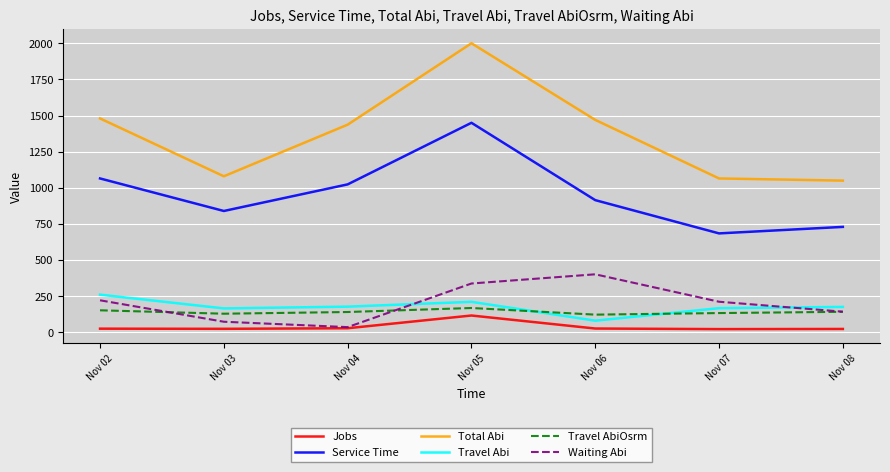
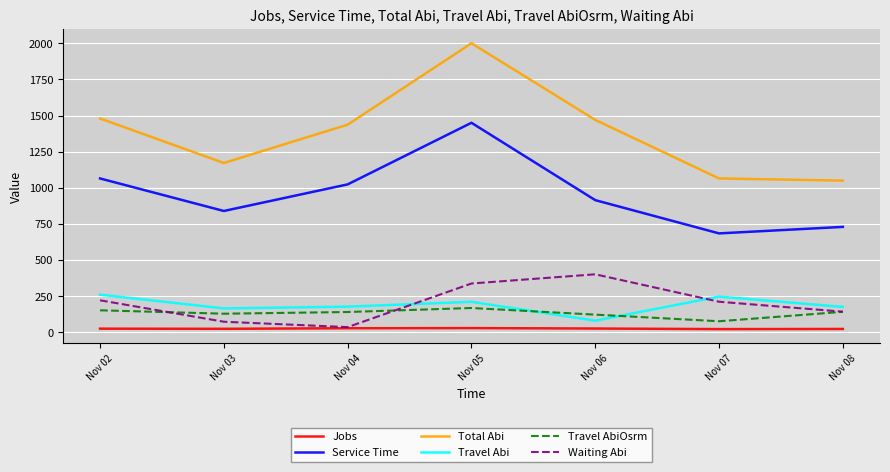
  {
    "Jobs": {
      "Nov 02": 30,
      "Nov 03": 30,
-     "Nov 05": 120,
+     "Nov 05": 30,
      "Nov 06": 30,
      "Nov 07": 20,
      "Nov 08": 20
    },
    "Service Time": {
      "Nov 02": 1070,
      "Nov 03": 840,
      "Nov 04": 1020,
      "Nov 05": 1450,
      "Nov 06": 920,
      "Nov 07": 690,
      "Nov 08": 730
    },
    "Total Abi": {
      "Nov 02": 1480,
-     "Nov 03": 1080,
+     "Nov 03": 1170,
      "Nov 04": 1440,
      "Nov 05": 2000,
      "Nov 06": 1470,
      "Nov 07": 1070,
      "Nov 08": 1050
    },
    "Travel Abi": {
      "Nov 02": 260,
      "Nov 03": 170,
      "Nov 04": 180,
      "Nov 05": 210,
      "Nov 06": 80,
-     "Nov 07": 170,
+     "Nov 07": 250,
      "Nov 08": 180
    },
    "Travel AbiOsrm": {
      "Nov 02": 150,
      "Nov 03": 130,
      "Nov 04": 140,
      "Nov 05": 170,
      "Nov 06": 120,
-     "Nov 07": 130
+     "Nov 07": 80
    },
    "Waiting Abi": {
      "Nov 02": 220,
      "Nov 03": 70,
      "Nov 05": 340,
      "Nov 06": 400,
      "Nov 07": 210
    }
  }
